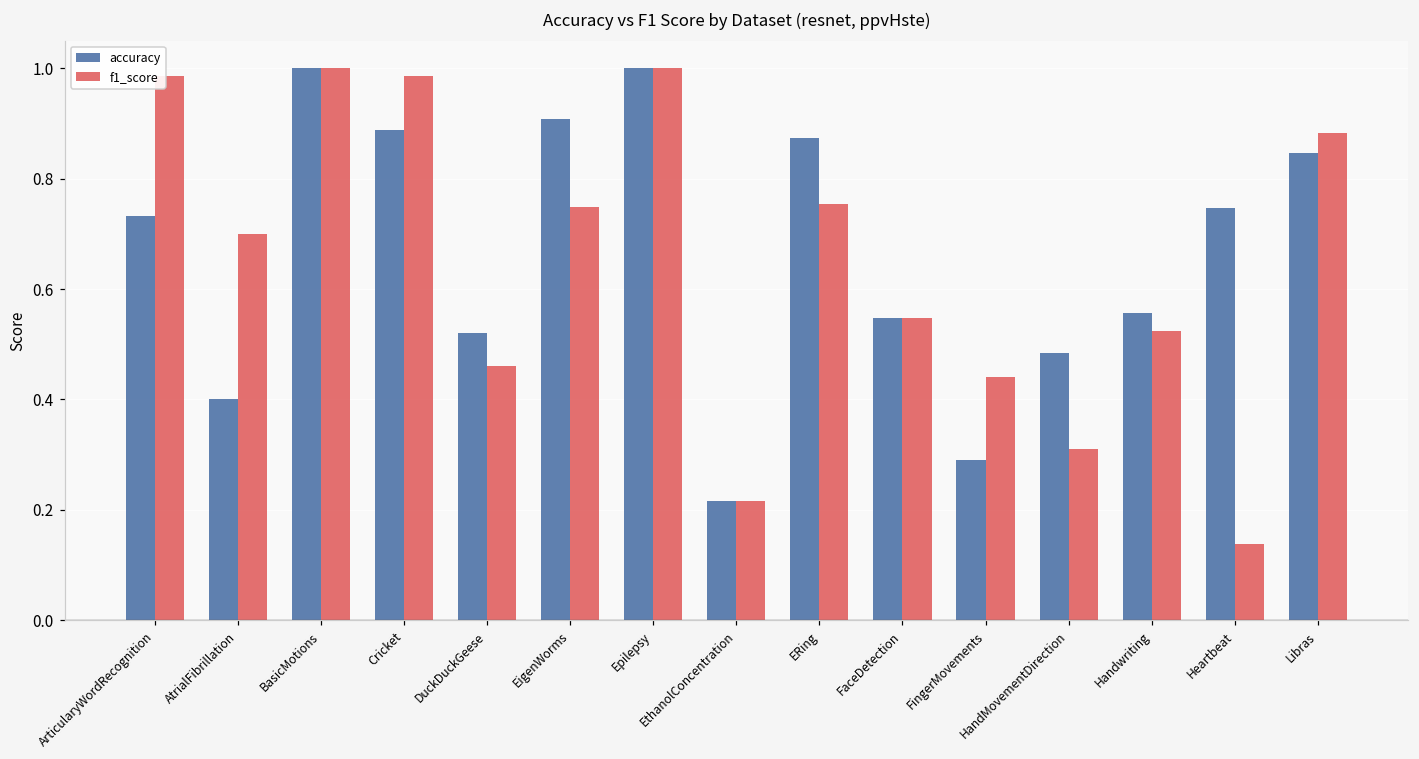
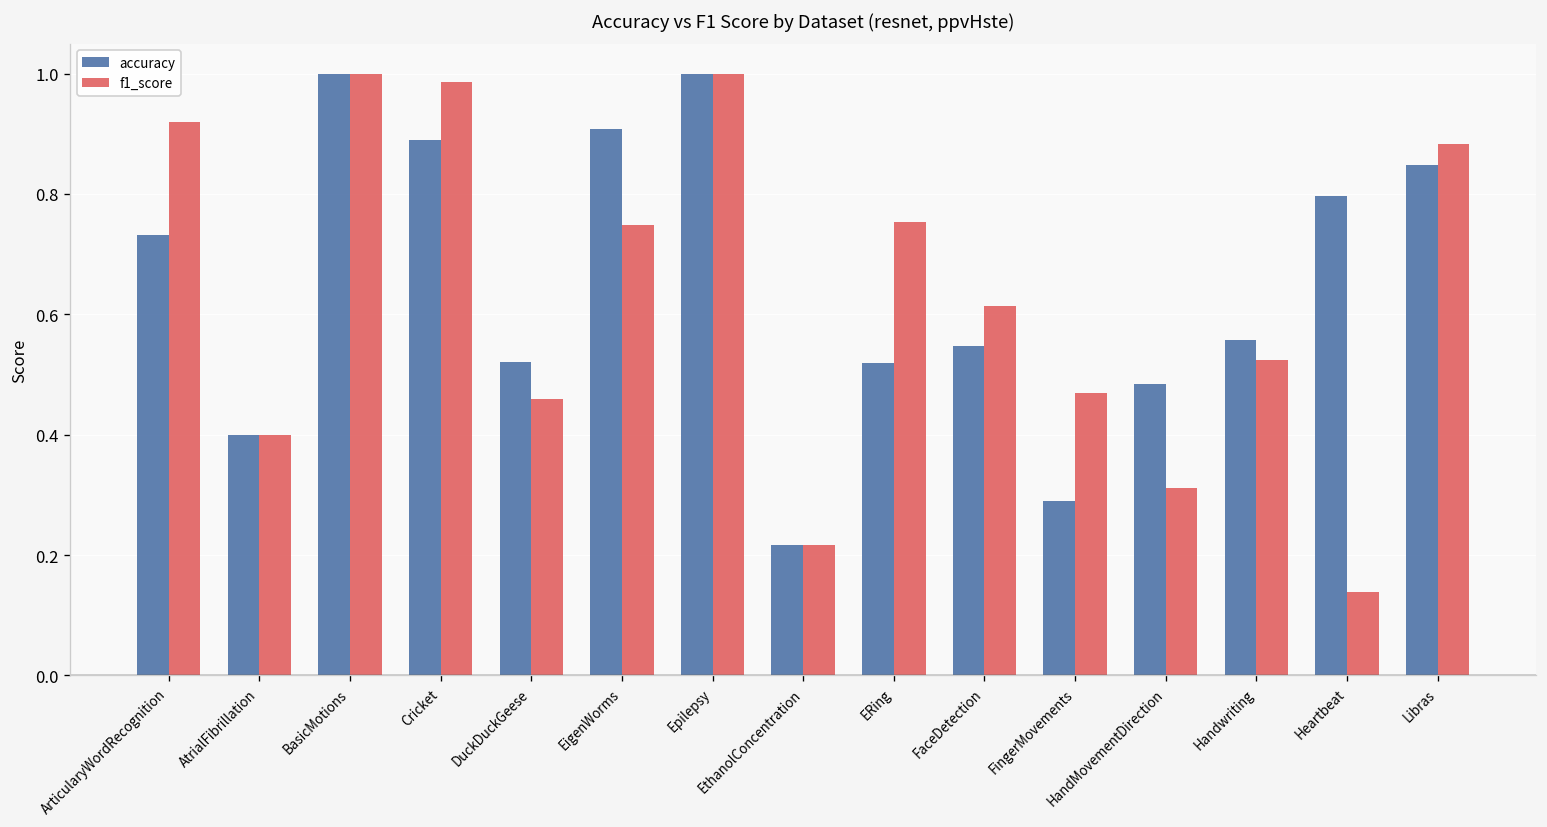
  {
    "accuracy": {
      "ArticularyWordRecognition": 0.73,
      "AtrialFibrillation": 0.40,
      "BasicMotions": 1.00,
      "Cricket": 0.89,
      "DuckDuckGeese": 0.52,
      "EigenWorms": 0.91,
      "Epilepsy": 1.00,
      "EthanolConcentration": 0.22,
-     "ERing": 0.87,
+     "ERing": 0.52,
      "FaceDetection": 0.55,
      "FingerMovements": 0.29,
      "HandMovementDirection": 0.48,
      "Handwriting": 0.56,
-     "Heartbeat": 0.75,
+     "Heartbeat": 0.80,
      "Libras": 0.85
    },
    "f1_score": {
-     "ArticularyWordRecognition": 0.99,
-     "AtrialFibrillation": 0.7,
+     "ArticularyWordRecognition": 0.92,
+     "AtrialFibrillation": 0.4,
      "BasicMotions": 1.00,
      "Cricket": 0.99,
      "DuckDuckGeese": 0.46,
      "EigenWorms": 0.75,
      "Epilepsy": 1.00,
      "EthanolConcentration": 0.22,
      "ERing": 0.75,
-     "FaceDetection": 0.55,
-     "FingerMovements": 0.44,
+     "FaceDetection": 0.61,
+     "FingerMovements": 0.47,
      "HandMovementDirection": 0.31,
      "Handwriting": 0.52,
      "Heartbeat": 0.14,
      "Libras": 0.88
    }
  }
